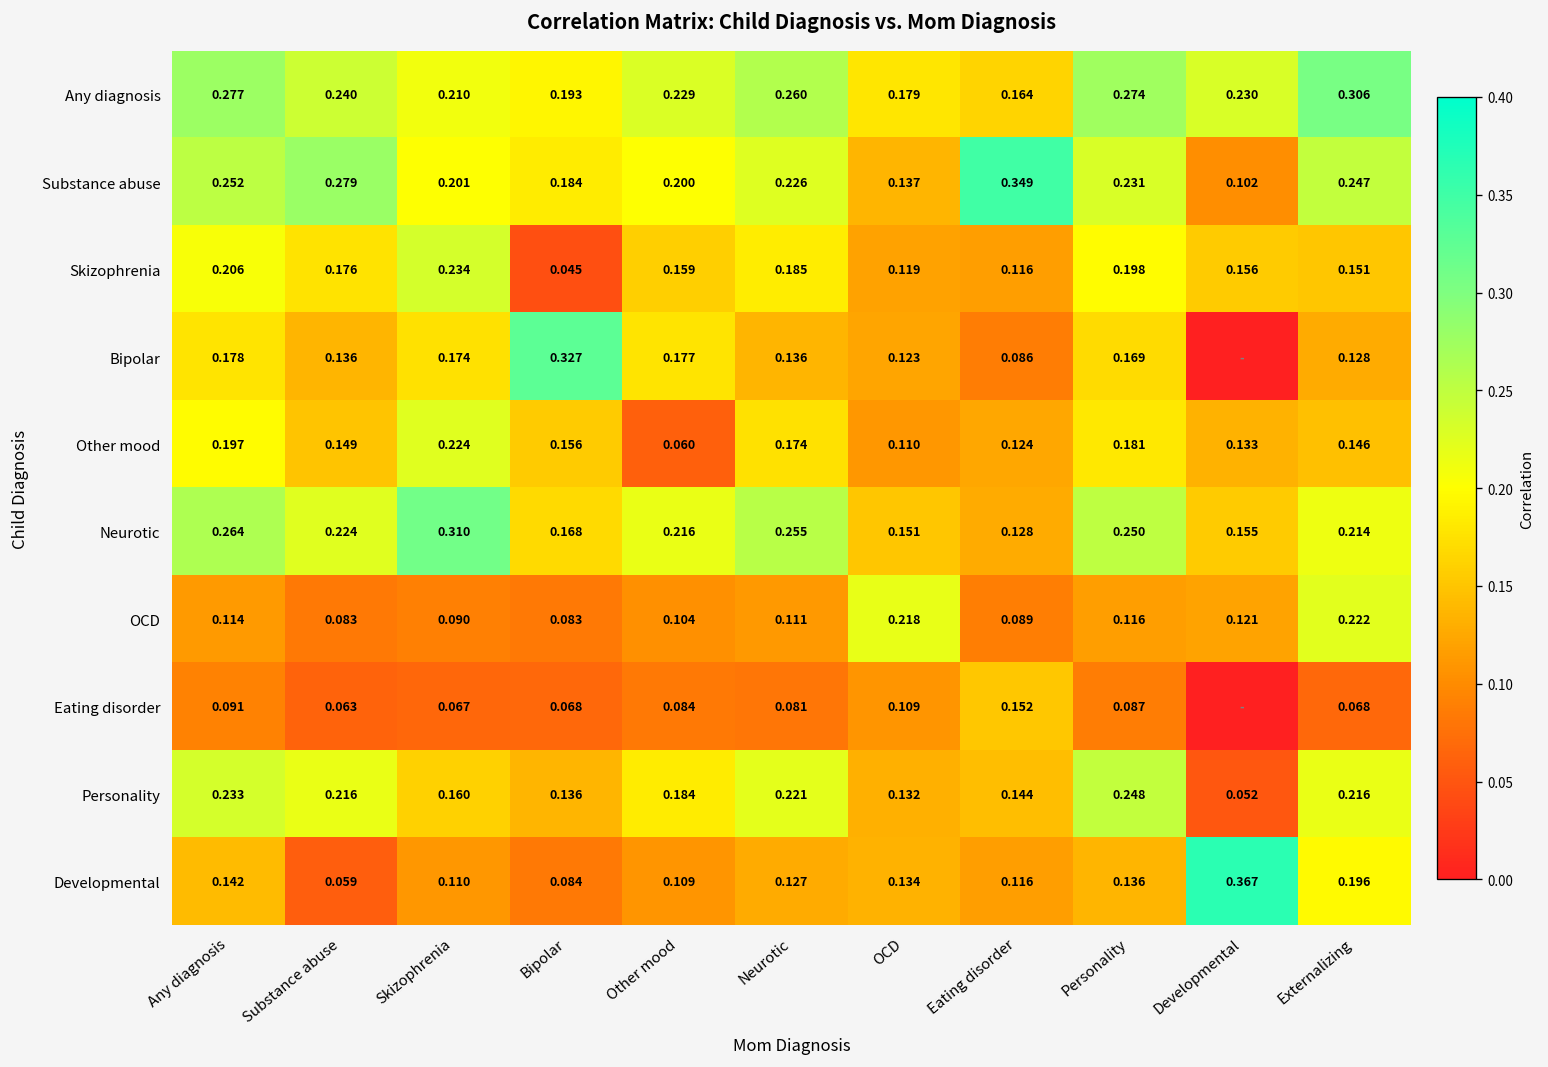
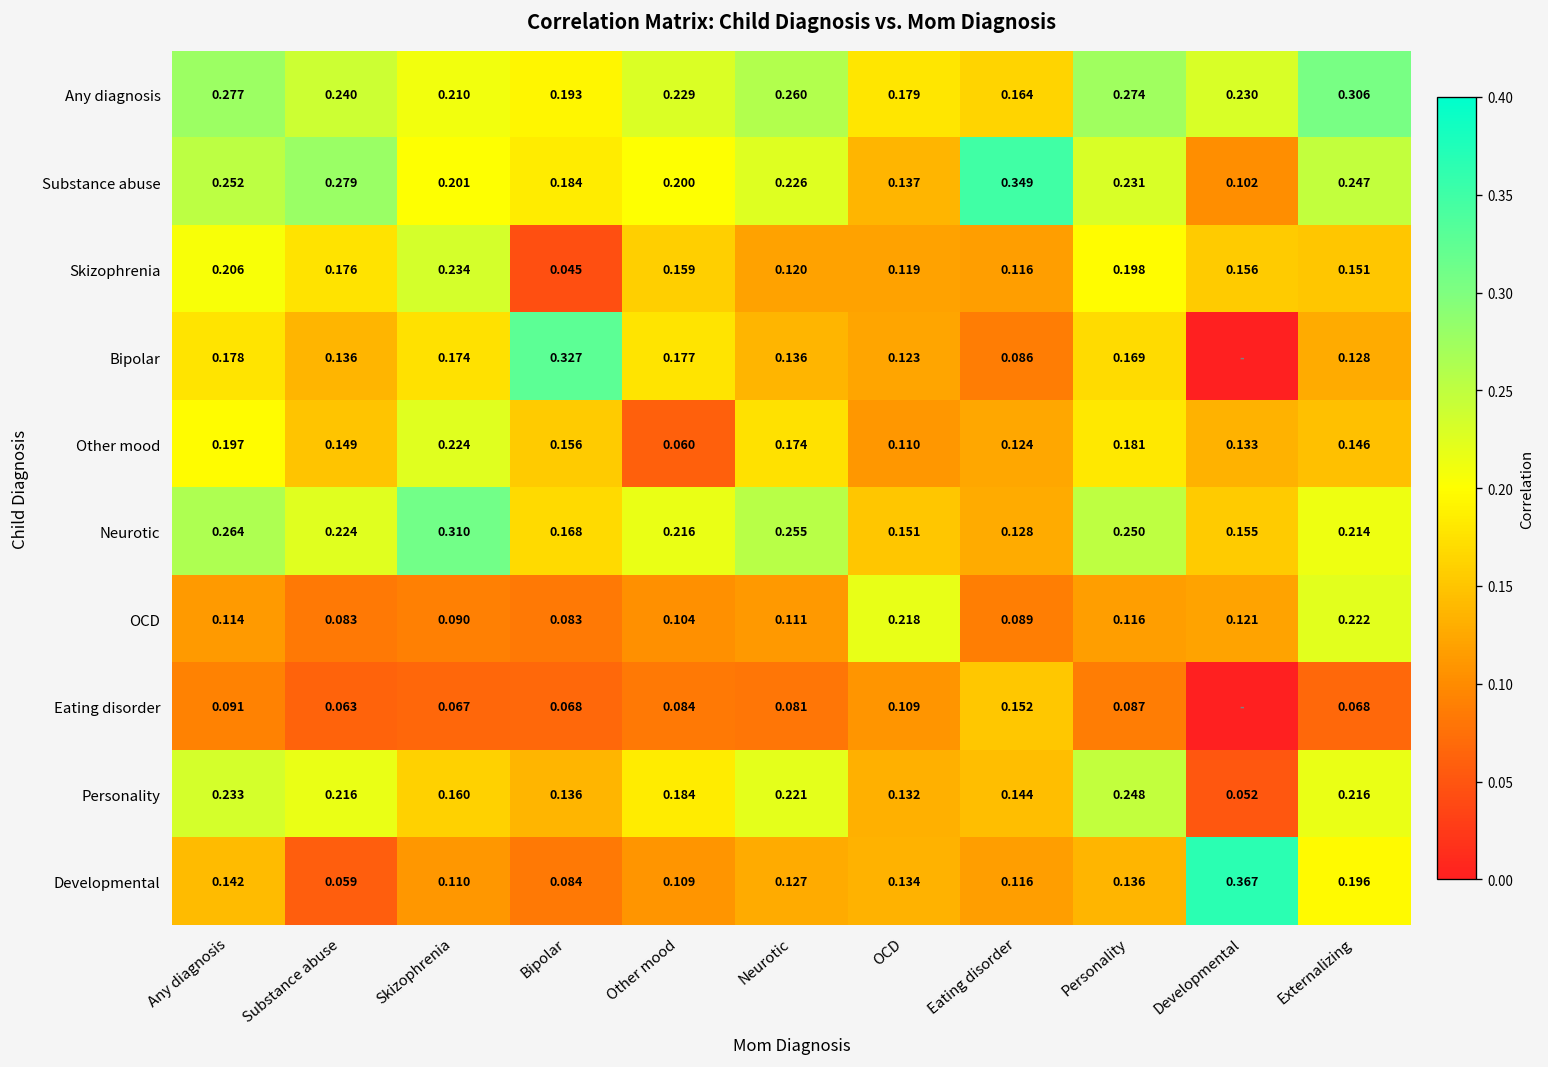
  {
    "Any diagnosis": {
      "Any diagnosis": 0.277,
      "Substance abuse": 0.240,
      "Skizophrenia": 0.210,
      "Bipolar": 0.193,
      "Other mood": 0.229,
      "Neurotic": 0.260,
      "OCD": 0.179,
      "Eating disorder": 0.164,
      "Personality": 0.274,
      "Developmental": 0.230,
      "Externalizing": 0.306
    },
    "Substance abuse": {
      "Any diagnosis": 0.252,
      "Substance abuse": 0.279,
      "Skizophrenia": 0.201,
      "Bipolar": 0.184,
      "Other mood": 0.200,
      "Neurotic": 0.226,
      "OCD": 0.137,
      "Eating disorder": 0.349,
      "Personality": 0.231,
      "Developmental": 0.102,
      "Externalizing": 0.247
    },
    "Skizophrenia": {
      "Any diagnosis": 0.206,
      "Substance abuse": 0.176,
      "Skizophrenia": 0.234,
      "Bipolar": 0.045,
      "Other mood": 0.159,
-     "Neurotic": 0.185,
+     "Neurotic": 0.120,
      "OCD": 0.119,
      "Eating disorder": 0.116,
      "Personality": 0.198,
      "Developmental": 0.156,
      "Externalizing": 0.151
    },
    "Bipolar": {
      "Any diagnosis": 0.178,
      "Substance abuse": 0.136,
      "Skizophrenia": 0.174,
      "Bipolar": 0.327,
      "Other mood": 0.177,
      "Neurotic": 0.136,
      "OCD": 0.123,
      "Eating disorder": 0.086,
      "Personality": 0.169,
      "Externalizing": 0.128
    },
    "Other mood": {
      "Any diagnosis": 0.197,
      "Substance abuse": 0.149,
      "Skizophrenia": 0.224,
      "Bipolar": 0.156,
      "Other mood": 0.060,
      "Neurotic": 0.174,
      "OCD": 0.110,
      "Eating disorder": 0.124,
      "Personality": 0.181,
      "Developmental": 0.133,
      "Externalizing": 0.146
    },
    "Neurotic": {
      "Any diagnosis": 0.264,
      "Substance abuse": 0.224,
      "Skizophrenia": 0.310,
      "Bipolar": 0.168,
      "Other mood": 0.216,
      "Neurotic": 0.255,
      "OCD": 0.151,
      "Eating disorder": 0.128,
      "Personality": 0.250,
      "Developmental": 0.155,
      "Externalizing": 0.214
    },
    "OCD": {
      "Any diagnosis": 0.114,
      "Substance abuse": 0.083,
      "Skizophrenia": 0.090,
      "Bipolar": 0.083,
      "Other mood": 0.104,
      "Neurotic": 0.111,
      "OCD": 0.218,
      "Eating disorder": 0.089,
      "Personality": 0.116,
      "Developmental": 0.121,
      "Externalizing": 0.222
    },
    "Eating disorder": {
      "Any diagnosis": 0.091,
      "Substance abuse": 0.063,
      "Skizophrenia": 0.067,
      "Bipolar": 0.068,
      "Other mood": 0.084,
      "Neurotic": 0.081,
      "OCD": 0.109,
      "Eating disorder": 0.152,
      "Personality": 0.087,
      "Externalizing": 0.068
    },
    "Personality": {
      "Any diagnosis": 0.233,
      "Substance abuse": 0.216,
      "Skizophrenia": 0.160,
      "Bipolar": 0.136,
      "Other mood": 0.184,
      "Neurotic": 0.221,
      "OCD": 0.132,
      "Eating disorder": 0.144,
      "Personality": 0.248,
      "Developmental": 0.052,
      "Externalizing": 0.216
    },
    "Developmental": {
      "Any diagnosis": 0.142,
      "Substance abuse": 0.059,
      "Skizophrenia": 0.110,
      "Bipolar": 0.084,
      "Other mood": 0.109,
      "Neurotic": 0.127,
      "OCD": 0.134,
      "Eating disorder": 0.116,
      "Personality": 0.136,
      "Developmental": 0.367,
      "Externalizing": 0.196
    }
  }
